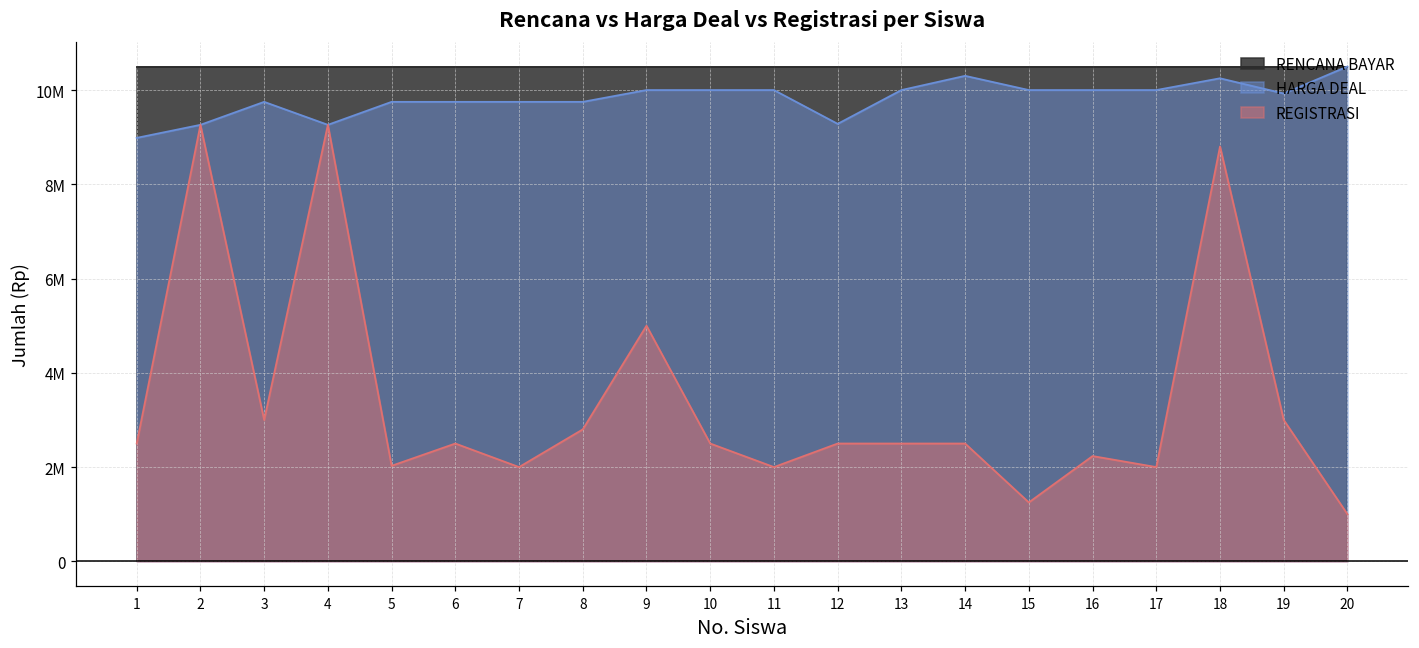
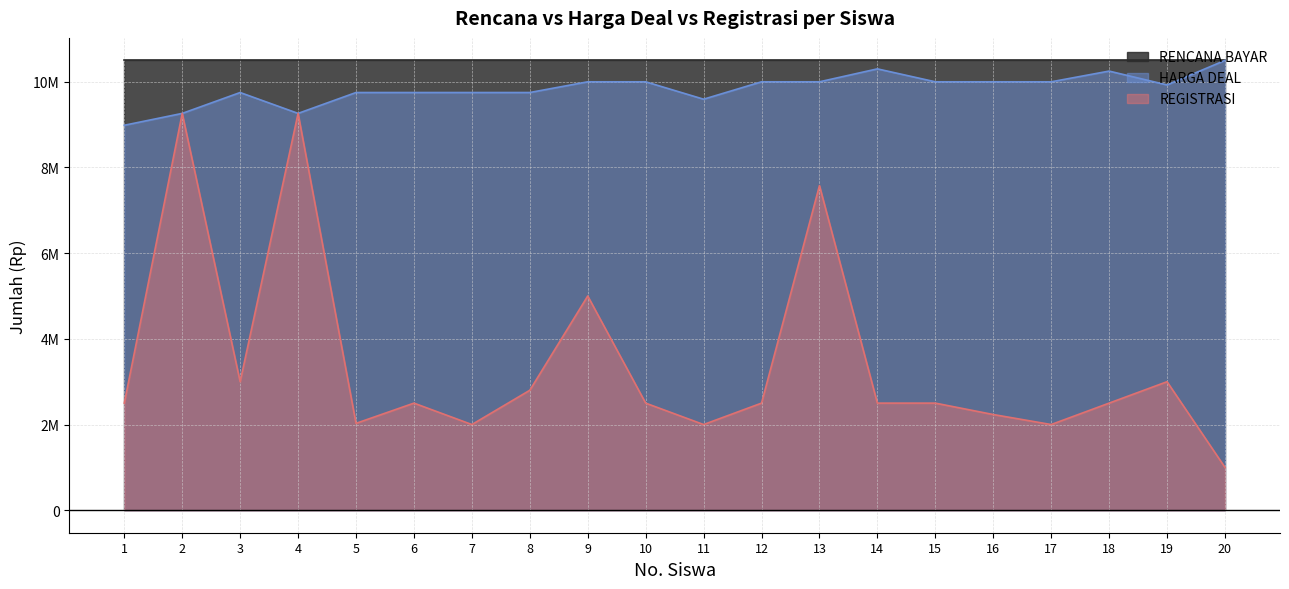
  {
    "RENCANA BAYAR": {
      "1": 10500000,
      "2": 10500000,
      "3": 10500000,
      "4": 10500000,
      "5": 10500000,
      "6": 10500000,
      "7": 10500000,
      "8": 10500000,
      "9": 10500000,
      "10": 10500000,
      "11": 10500000,
      "12": 10500000,
      "13": 10500000,
      "14": 10500000,
      "15": 10500000,
      "16": 10500000,
      "17": 10500000,
      "18": 10500000,
      "19": 10500000
    },
    "HARGA DEAL": {
      "1": 9000000,
      "3": 9800000,
      "5": 9800000,
      "6": 9800000,
      "7": 9800000,
      "8": 9800000,
      "9": 10000000,
      "10": 10000000,
-     "11": 10000000,
-     "12": 9300000,
+     "11": 9600000,
+     "12": 10000000,
      "13": 10000000,
      "14": 10300000,
      "15": 10000000,
      "16": 10000000,
      "17": 10000000,
      "18": 10300000,
      "19": 9900000
    },
    "REGISTRASI": {
      "1": 2500000,
      "3": 3000000,
      "5": 2000000,
      "6": 2500000,
      "7": 2000000,
      "8": 2800000,
      "9": 5000000,
      "10": 2500000,
      "11": 2000000,
      "12": 2500000,
-     "13": 2500000,
+     "13": 7600000,
      "14": 2500000,
-     "15": 1300000,
+     "15": 2500000,
      "16": 2200000,
      "17": 2000000,
-     "18": 8800000,
+     "18": 2500000,
      "19": 3000000,
      "20": 1000000
    }
  }
